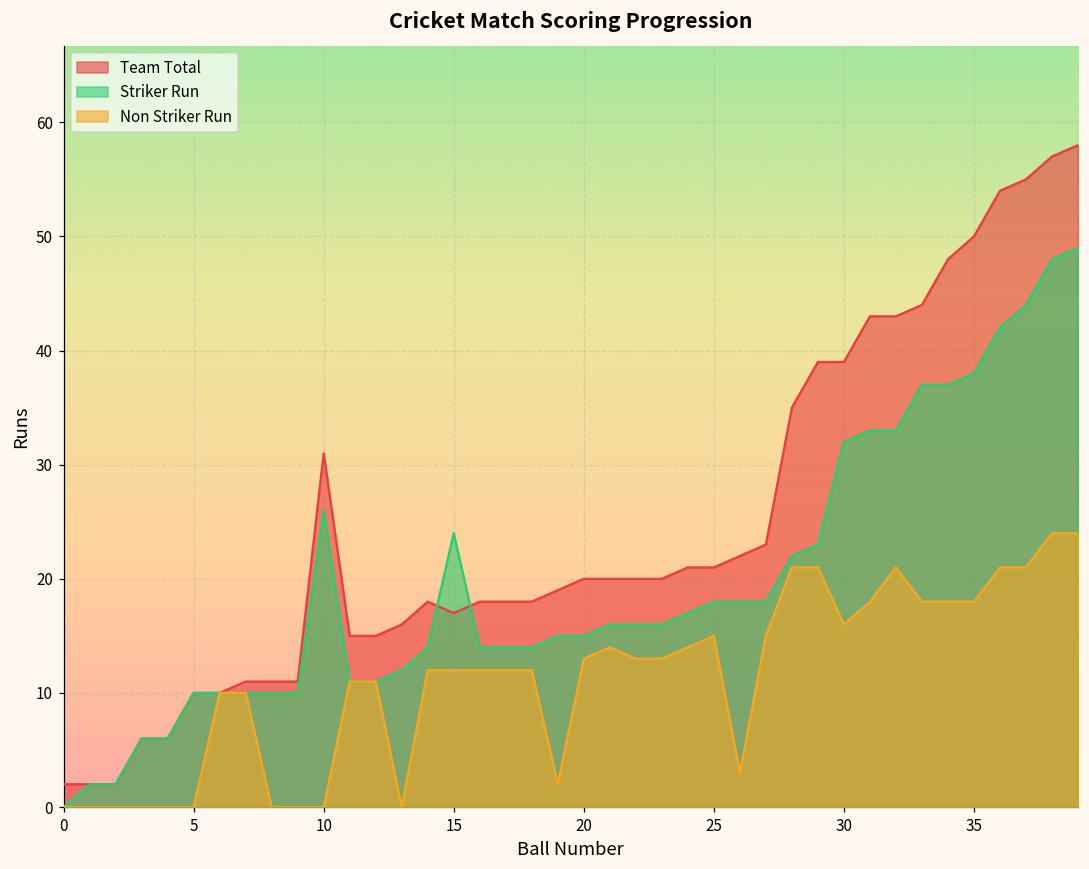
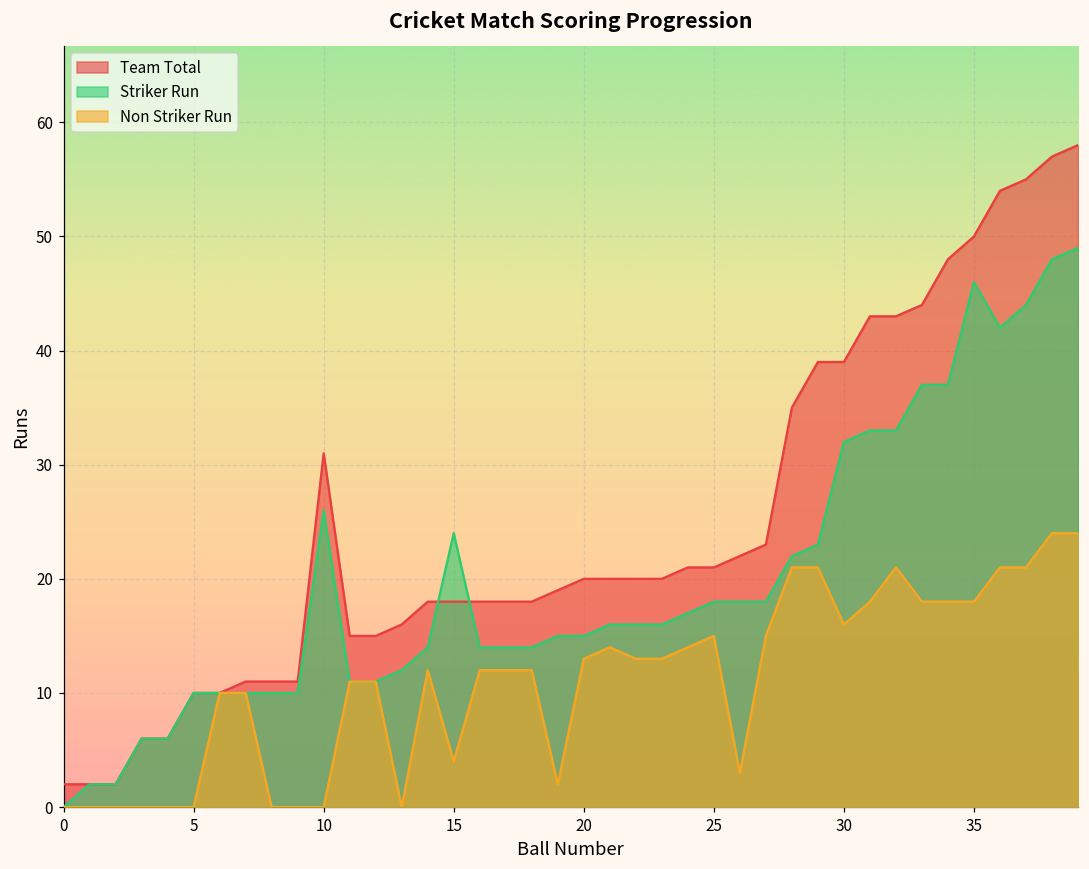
  {
    "Team Total": {
      "0": 2,
      "10": 31,
-     "15": 17,
+     "15": 18,
      "20": 20,
      "25": 21,
      "30": 39,
      "35": 50
    },
    "Striker Run": {
      "10": 26,
      "15": 24,
      "20": 15,
      "25": 18,
      "30": 32,
-     "35": 38
+     "35": 46
    },
    "Non Striker Run": {
      "5": 0,
      "10": 0,
-     "15": 12,
+     "15": 4,
      "20": 13,
      "25": 15,
      "30": 16,
      "35": 18
    }
  }
